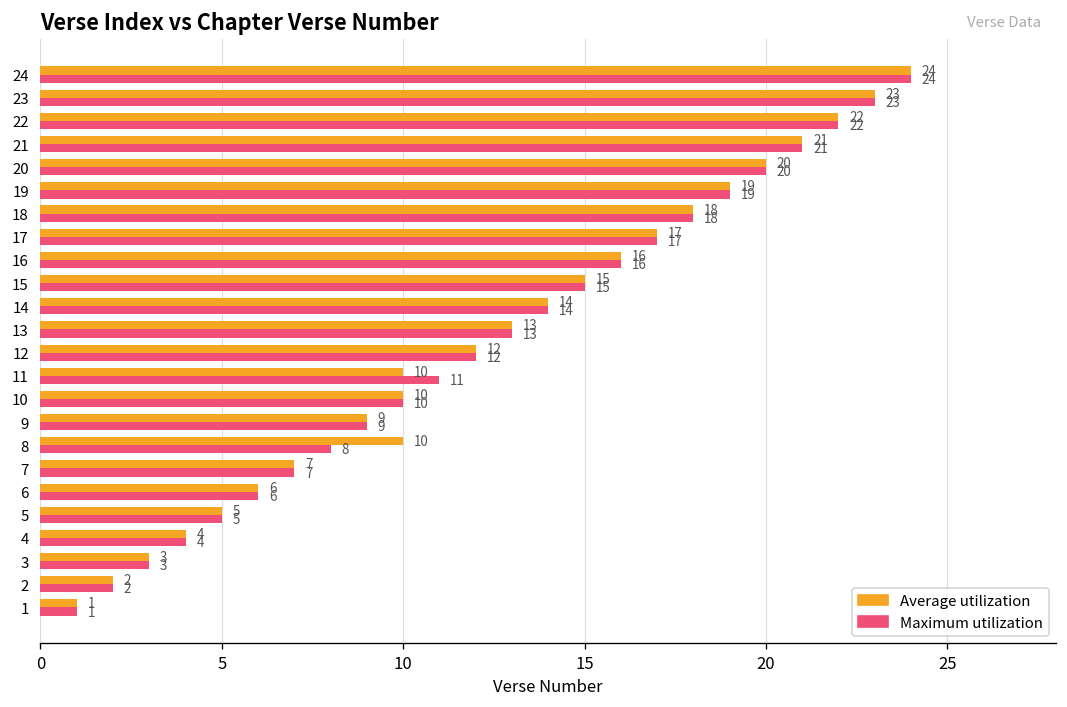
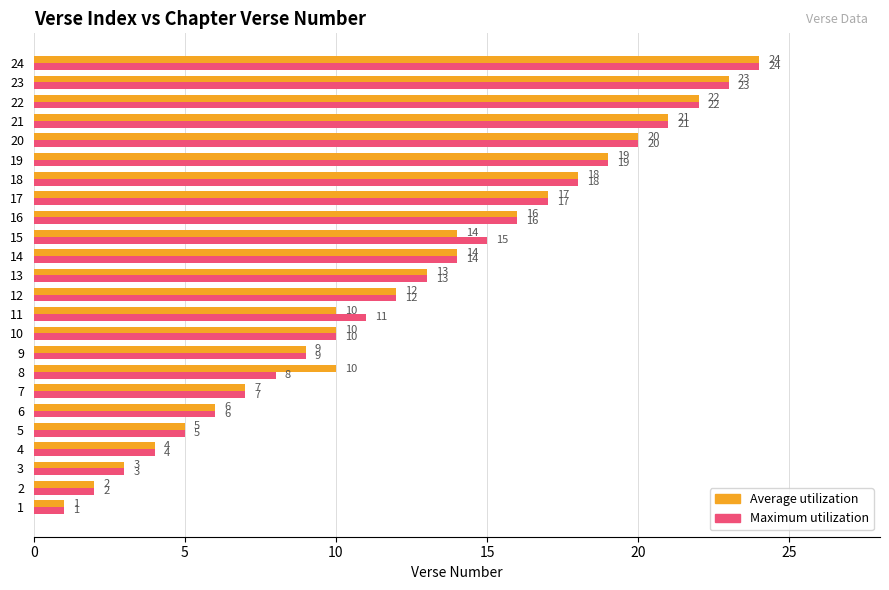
  {
    "Average utilization": {
-     "15": 15,
+     "15": 14,
      "11": 10,
      "8": 10
    },
    "Maximum utilization": {
      "15": 15,
      "11": 11,
      "8": 8
    }
  }
